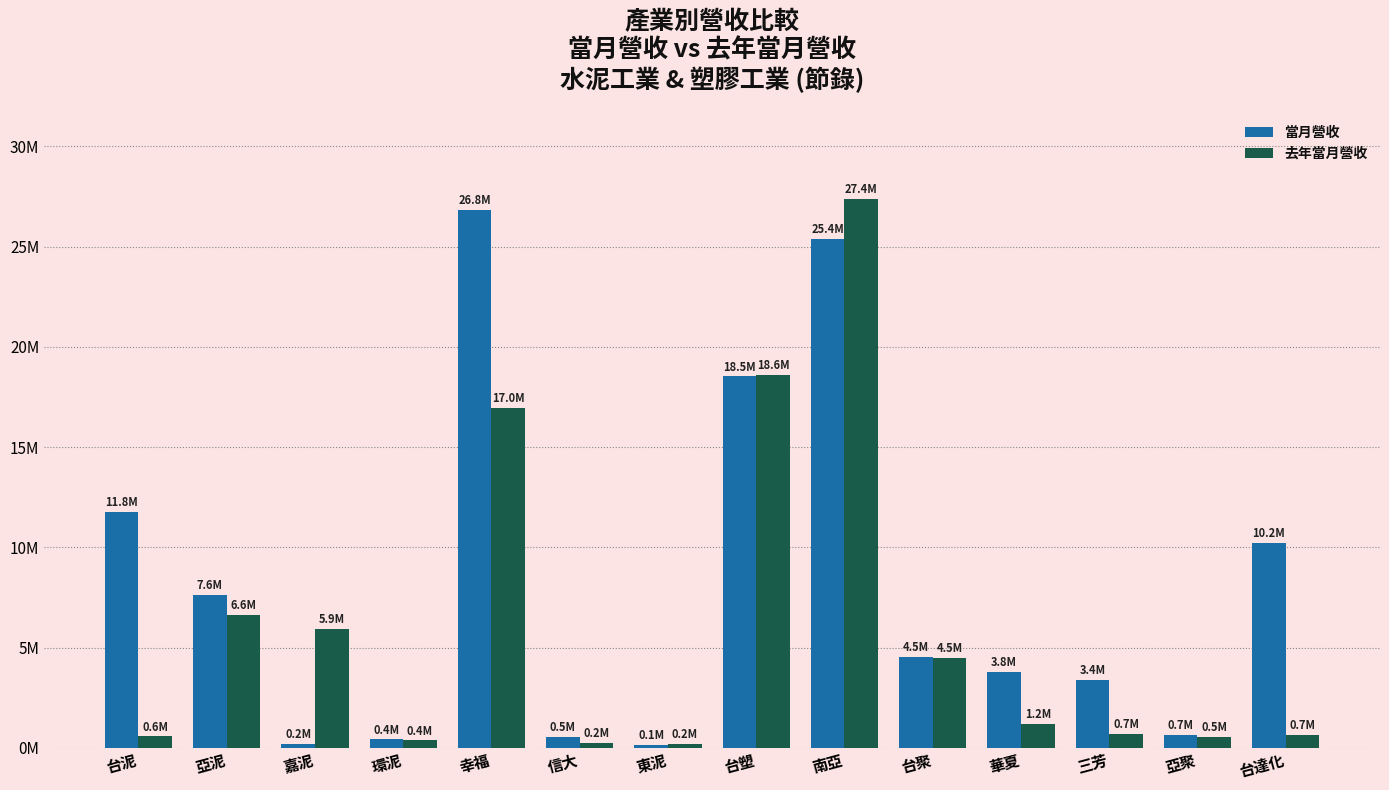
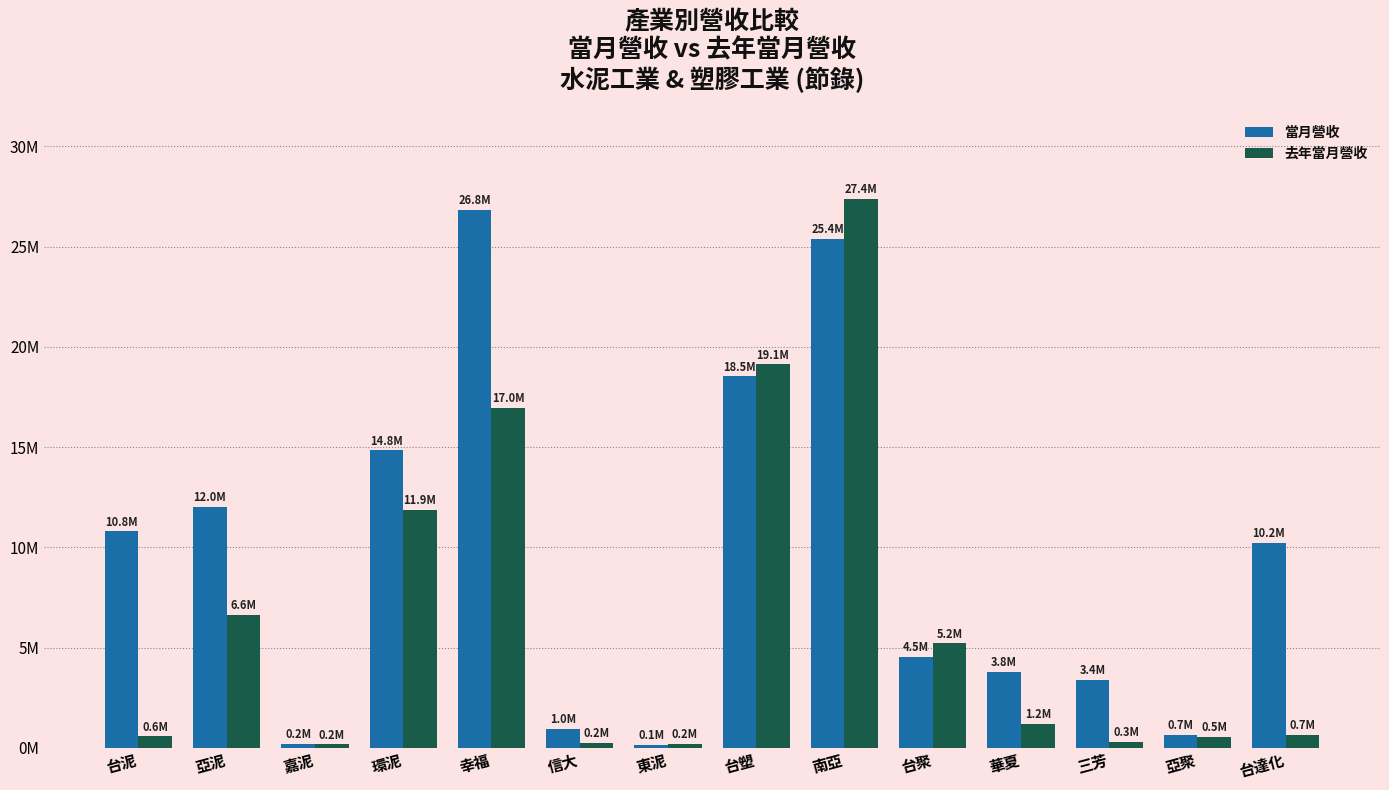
  {
    "當月營收": {
-     "台泥": "11.8M",
-     "亞泥": "7.6M",
+     "台泥": "10.8M",
+     "亞泥": "12.0M",
      "嘉泥": "0.2M",
-     "環泥": "0.4M",
+     "環泥": "14.8M",
      "幸福": "26.8M",
-     "信大": "0.5M",
+     "信大": "1.0M",
      "東泥": "0.1M",
      "台塑": "18.5M",
      "南亞": "25.4M",
      "台聚": "4.5M",
      "華夏": "3.8M",
      "三芳": "3.4M",
      "亞聚": "0.7M",
      "台達化": "10.2M"
    },
    "去年當月營收": {
      "台泥": "0.6M",
      "亞泥": "6.6M",
-     "嘉泥": "5.9M",
-     "環泥": "0.4M",
+     "嘉泥": "0.2M",
+     "環泥": "11.9M",
      "幸福": "17.0M",
      "信大": "0.2M",
      "東泥": "0.2M",
-     "台塑": "18.6M",
+     "台塑": "19.1M",
      "南亞": "27.4M",
-     "台聚": "4.5M",
+     "台聚": "5.2M",
      "華夏": "1.2M",
-     "三芳": "0.7M",
+     "三芳": "0.3M",
      "亞聚": "0.5M",
      "台達化": "0.7M"
    }
  }
